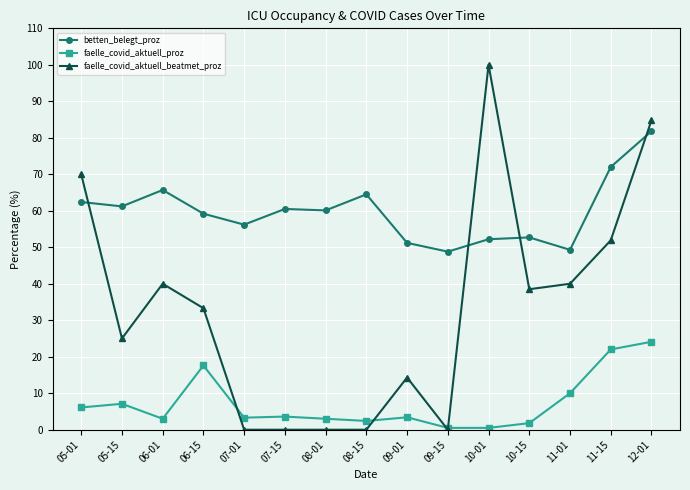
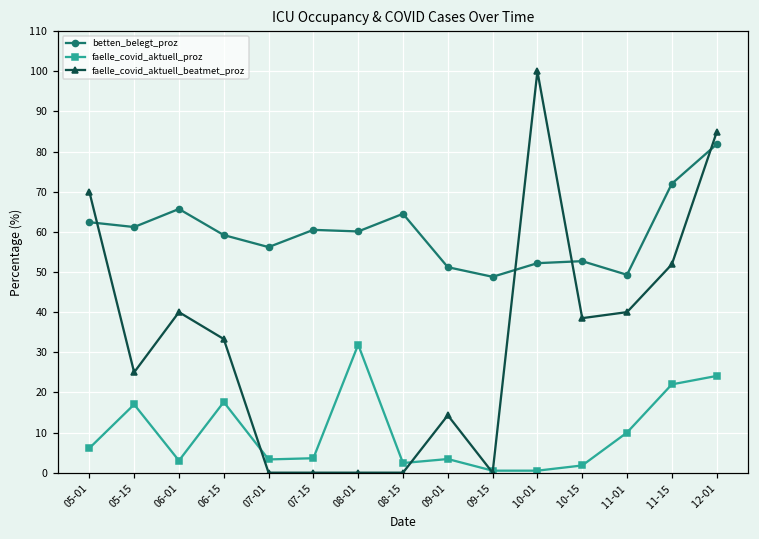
  {
    "faelle_covid_aktuell_proz": {
      "05-01": 6,
-     "05-15": 7,
+     "05-15": 17,
      "06-01": 3,
      "06-15": 18,
      "07-01": 3,
      "07-15": 4,
-     "08-01": 3,
+     "08-01": 32,
      "08-15": 2,
      "09-01": 3,
      "10-01": 1,
      "10-15": 2,
      "11-01": 10,
      "11-15": 22,
      "12-01": 24
    }
  }
